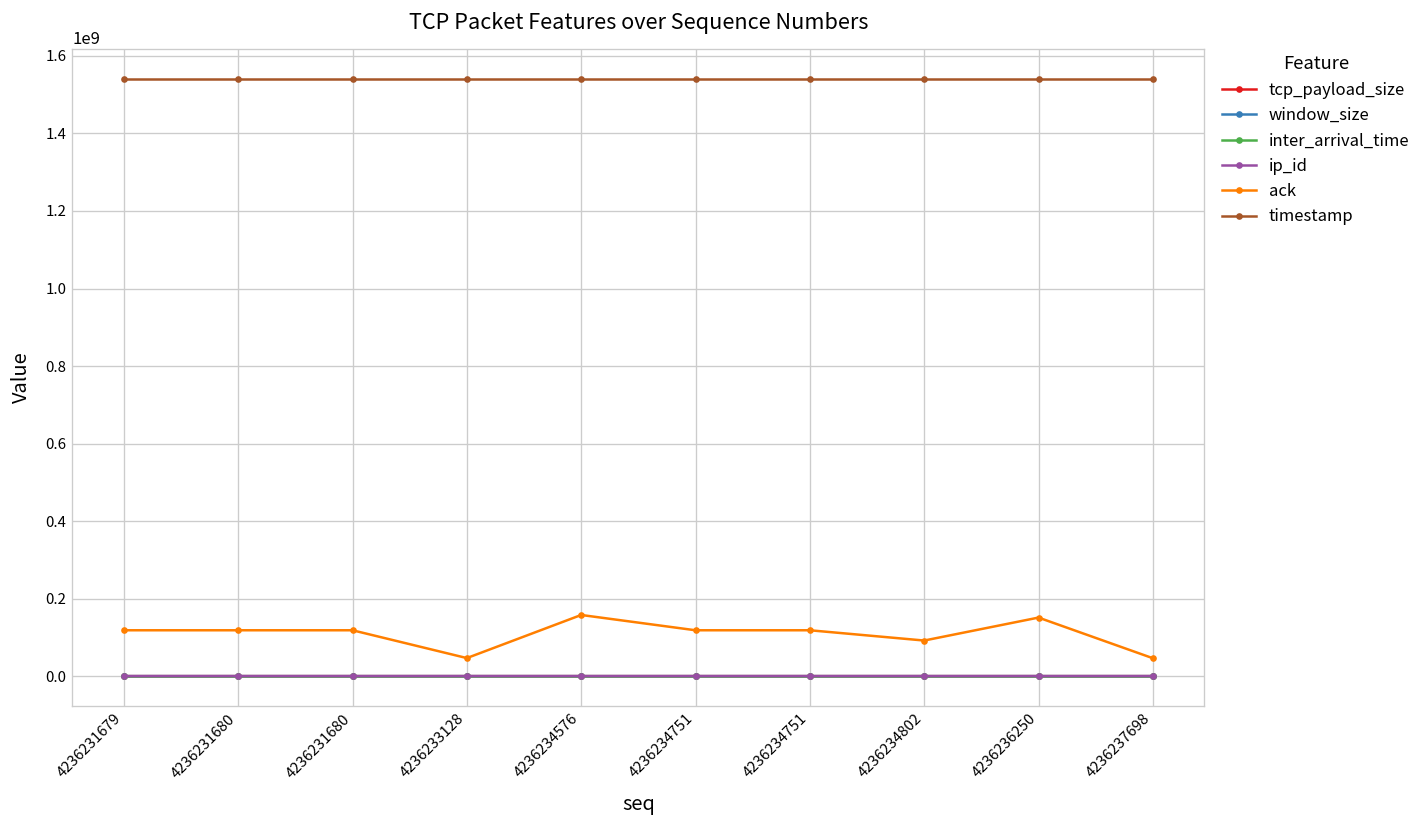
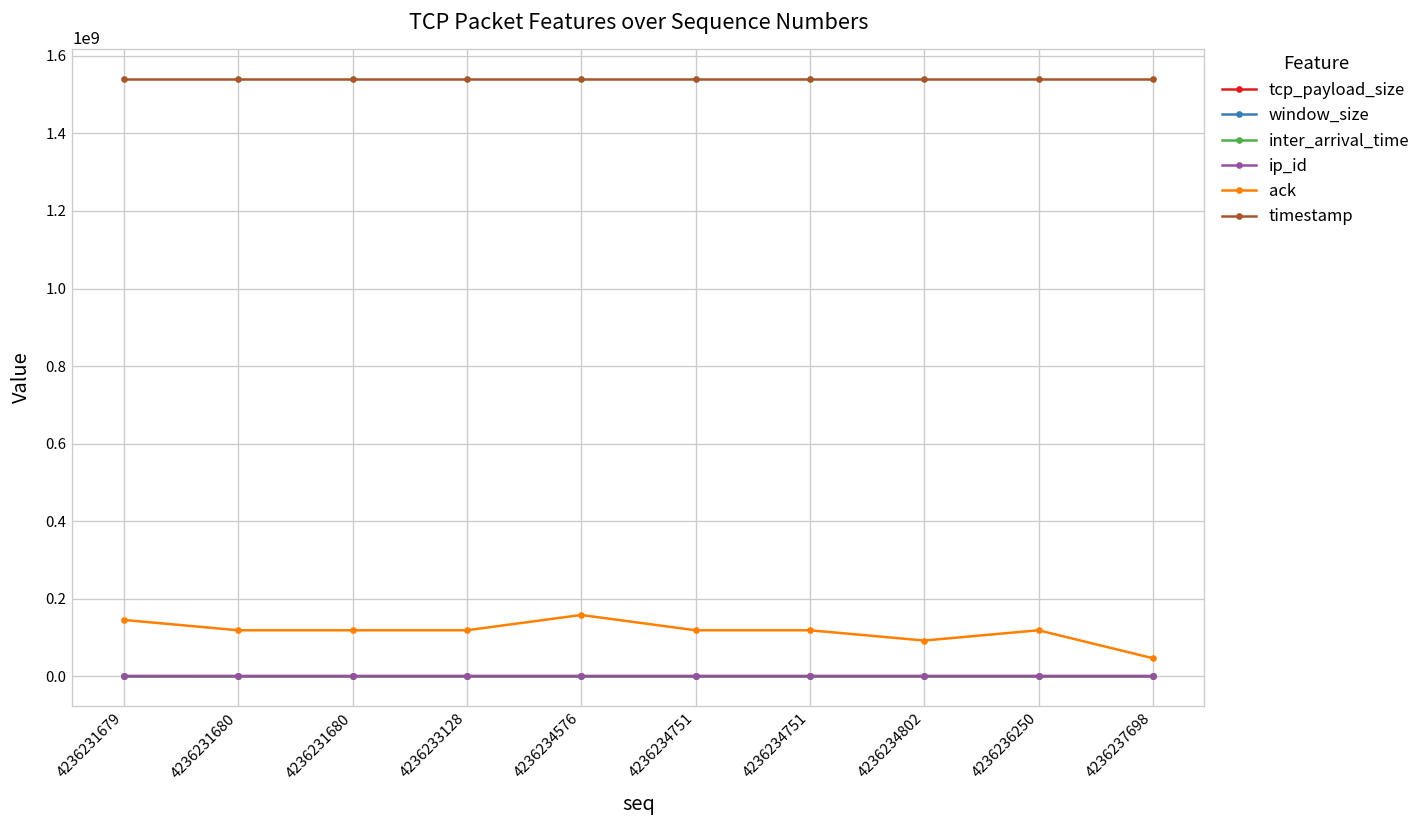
  {
    "ip_id": {
      "4236231679": 0,
      "4236233128": 0,
      "4236234576": 0,
      "4236234802": 0,
      "4236236250": 0,
      "4236237698": 0
    },
    "ack": {
-     "4236231679": 120000000,
-     "4236233128": 50000000,
+     "4236231679": 140000000,
+     "4236233128": 120000000,
      "4236234576": 160000000,
      "4236234802": 90000000,
-     "4236236250": 150000000,
+     "4236236250": 120000000,
      "4236237698": 50000000
    },
    "timestamp": {
      "4236231679": 1540000000,
      "4236233128": 1540000000,
      "4236234576": 1540000000,
      "4236234802": 1540000000,
      "4236236250": 1540000000,
      "4236237698": 1540000000
    }
  }
